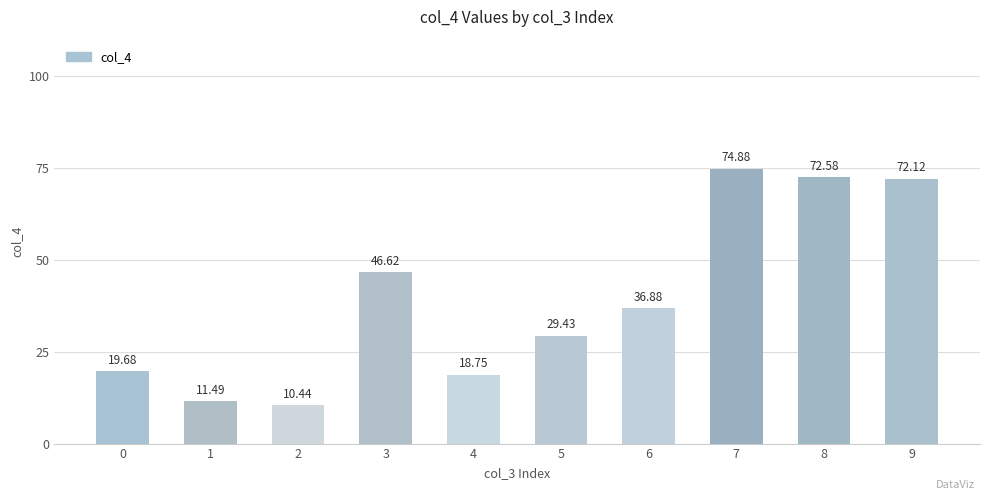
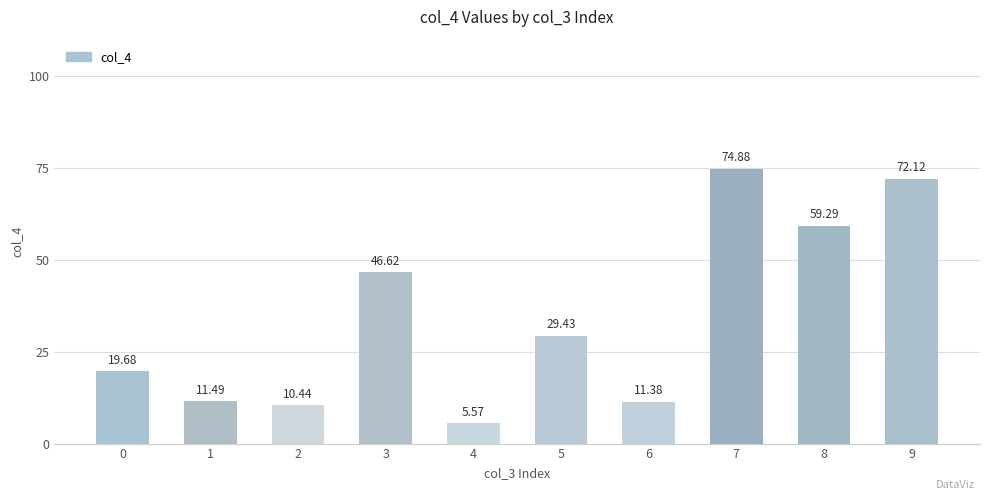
  {
    "0": 19.68,
    "1": 11.49,
    "2": 10.44,
    "3": 46.62,
-   "4": 18.75,
+   "4": 5.57,
    "5": 29.43,
-   "6": 36.88,
+   "6": 11.38,
    "7": 74.88,
-   "8": 72.58,
+   "8": 59.29,
    "9": 72.12
  }
